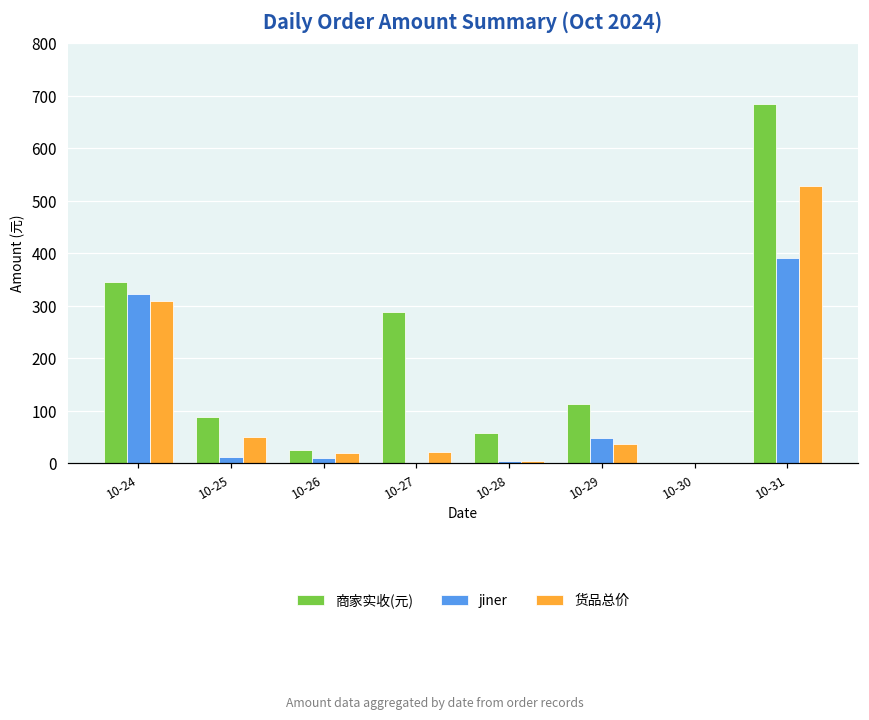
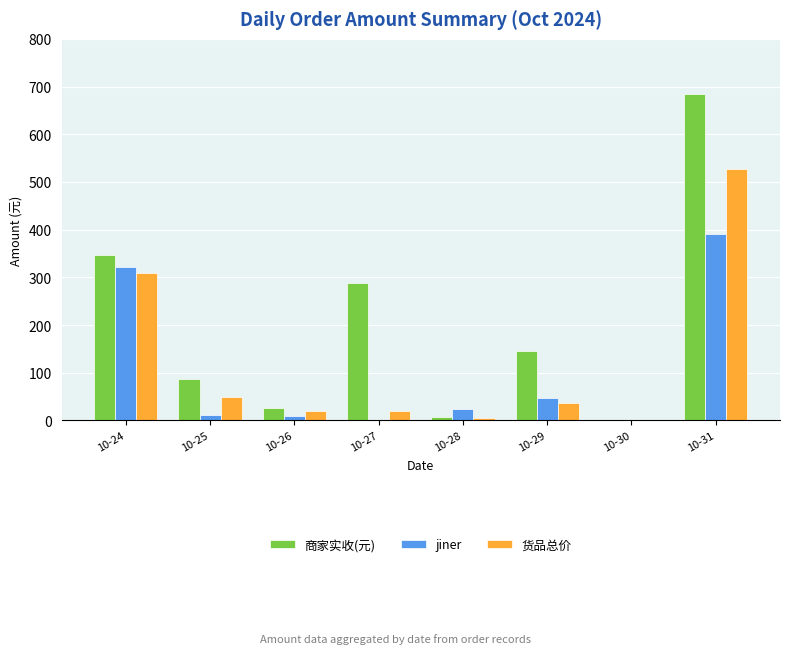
  {
    "商家实收(元)": {
      "10-24": 350,
      "10-25": 90,
      "10-26": 30,
      "10-27": 290,
-     "10-28": 60,
-     "10-29": 110,
+     "10-28": 10,
+     "10-29": 150,
      "10-30": 0,
      "10-31": 680
    },
    "jiner": {
      "10-24": 320,
      "10-25": 10,
      "10-26": 10,
      "10-27": 0,
-     "10-28": 0,
+     "10-28": 20,
      "10-29": 50,
      "10-30": 0,
      "10-31": 390
    },
    "货品总价": {
      "10-24": 310,
      "10-25": 50,
      "10-26": 20,
      "10-27": 20,
      "10-29": 40,
      "10-30": 0,
      "10-31": 530
    }
  }
